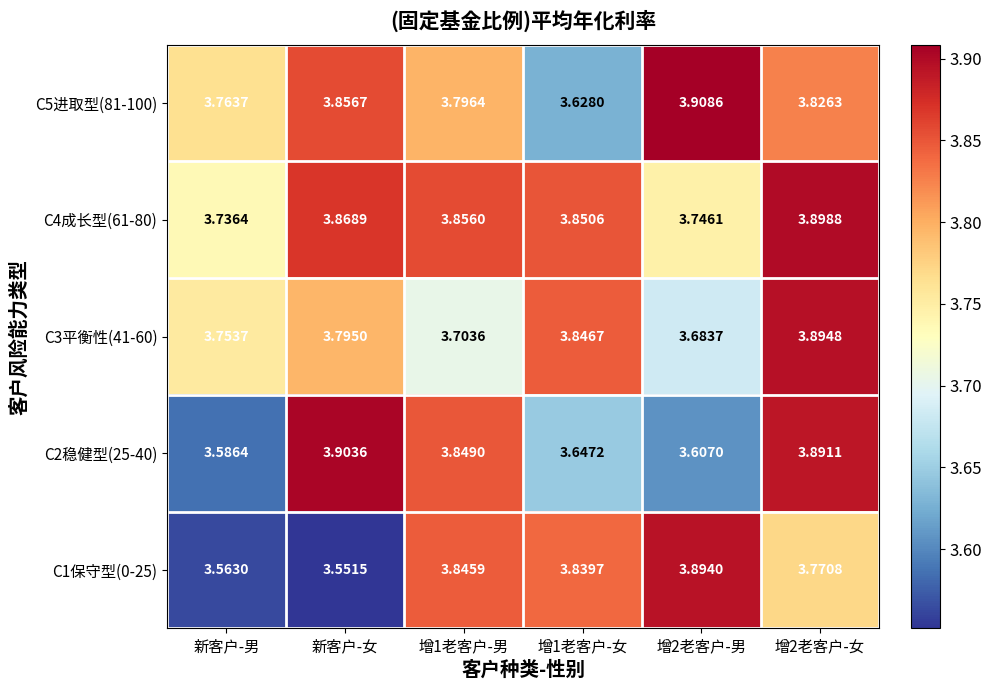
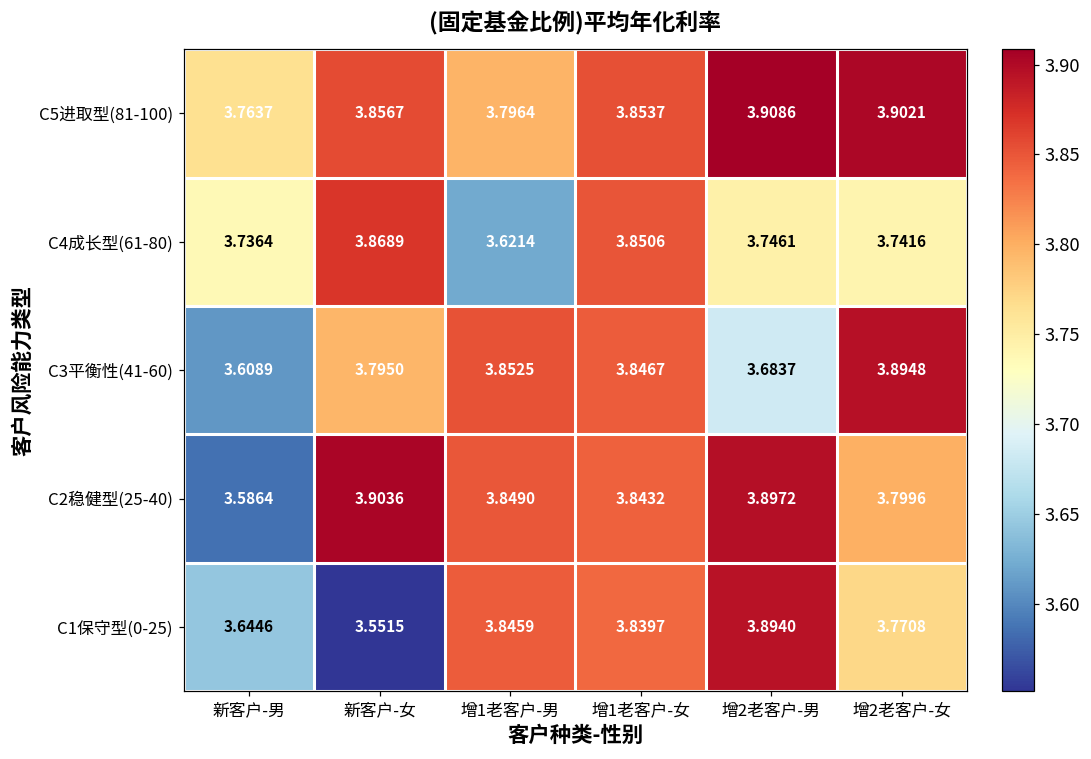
  {
    "C5进取型(81-100)": {
      "新客户-男": 3.7637,
      "新客户-女": 3.8567,
      "增1老客户-男": 3.7964,
-     "增1老客户-女": 3.6280,
+     "增1老客户-女": 3.8537,
      "增2老客户-男": 3.9086,
-     "增2老客户-女": 3.8263
+     "增2老客户-女": 3.9021
    },
    "C4成长型(61-80)": {
      "新客户-男": 3.7364,
      "新客户-女": 3.8689,
-     "增1老客户-男": 3.8560,
+     "增1老客户-男": 3.6214,
      "增1老客户-女": 3.8506,
      "增2老客户-男": 3.7461,
-     "增2老客户-女": 3.8988
+     "增2老客户-女": 3.7416
    },
    "C3平衡性(41-60)": {
-     "新客户-男": 3.7537,
+     "新客户-男": 3.6089,
      "新客户-女": 3.7950,
-     "增1老客户-男": 3.7036,
+     "增1老客户-男": 3.8525,
      "增1老客户-女": 3.8467,
      "增2老客户-男": 3.6837,
      "增2老客户-女": 3.8948
    },
    "C2稳健型(25-40)": {
      "新客户-男": 3.5864,
      "新客户-女": 3.9036,
      "增1老客户-男": 3.8490,
-     "增1老客户-女": 3.6472,
-     "增2老客户-男": 3.6070,
-     "增2老客户-女": 3.8911
+     "增1老客户-女": 3.8432,
+     "增2老客户-男": 3.8972,
+     "增2老客户-女": 3.7996
    },
    "C1保守型(0-25)": {
-     "新客户-男": 3.5630,
+     "新客户-男": 3.6446,
      "新客户-女": 3.5515,
      "增1老客户-男": 3.8459,
      "增1老客户-女": 3.8397,
      "增2老客户-男": 3.8940,
      "增2老客户-女": 3.7708
    }
  }
